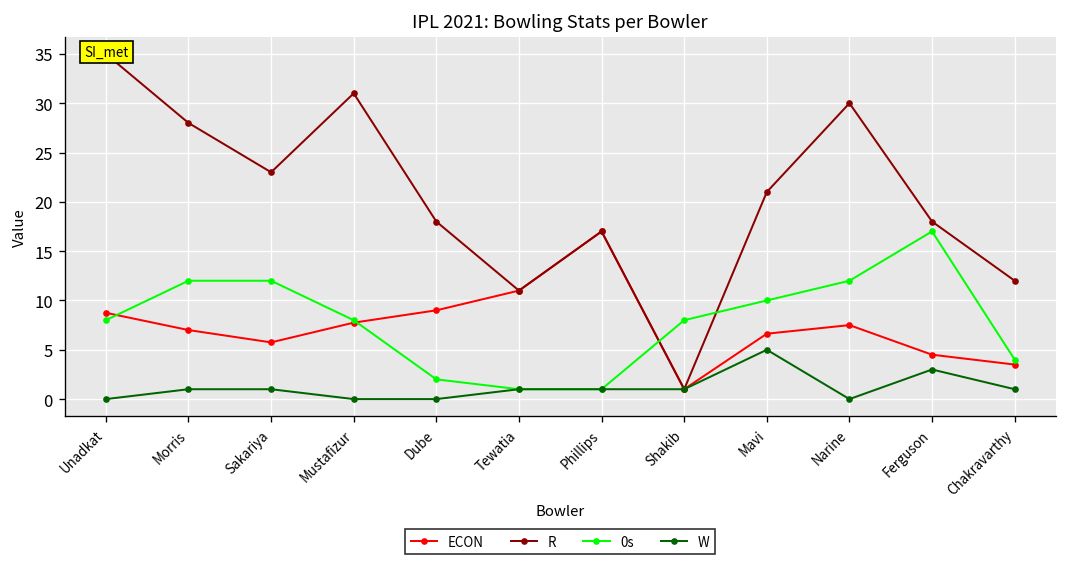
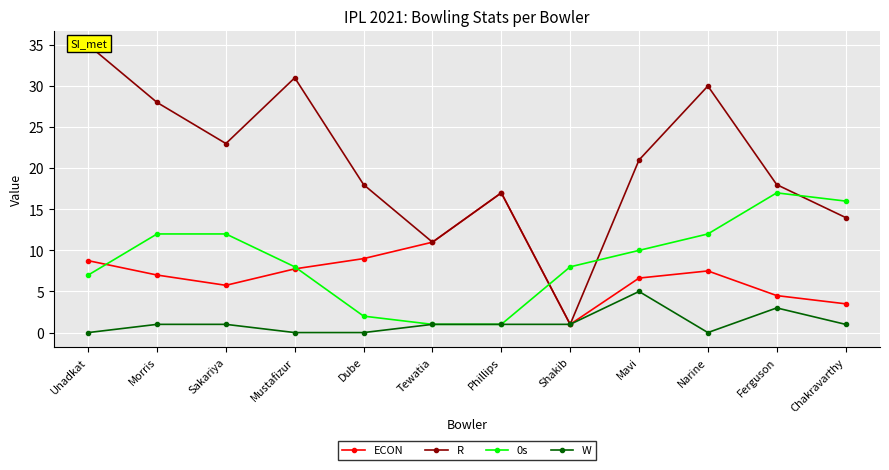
  {
    "ECON": {
      "Unadkat": 9,
      "Morris": 7,
      "Sakariya": 6,
      "Dube": 9,
      "Mavi": 7,
      "Narine": 8,
      "Ferguson": 5,
      "Chakravarthy": 4
    },
    "R": {
      "Morris": 28,
      "Sakariya": 23,
      "Mustafizur": 31,
      "Dube": 18,
      "Mavi": 21,
      "Narine": 30,
      "Ferguson": 18,
-     "Chakravarthy": 12
+     "Chakravarthy": 14
    },
    "0s": {
-     "Unadkat": 8,
+     "Unadkat": 7,
      "Morris": 12,
      "Sakariya": 12,
      "Dube": 2,
      "Shakib": 8,
      "Mavi": 10,
      "Narine": 12,
      "Ferguson": 17,
-     "Chakravarthy": 4
+     "Chakravarthy": 16
    },
    "W": {
      "Unadkat": 0,
      "Morris": 1,
      "Sakariya": 1,
      "Mustafizur": 0,
      "Dube": 0,
      "Mavi": 5,
      "Narine": 0,
      "Ferguson": 3,
      "Chakravarthy": 1
    }
  }
